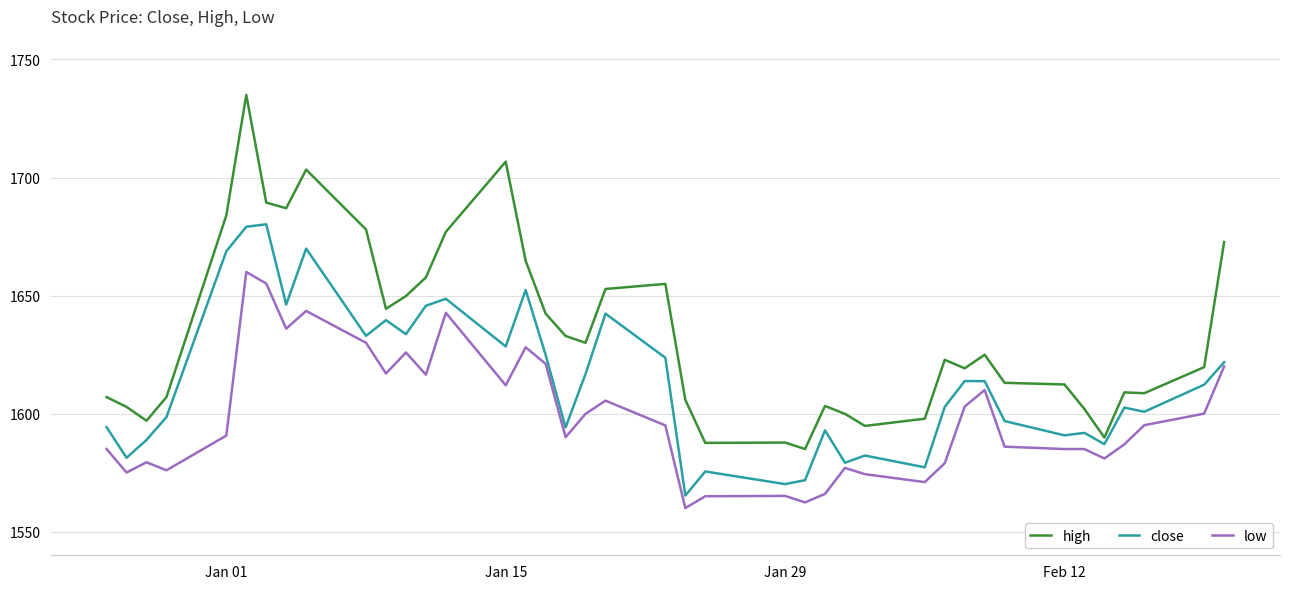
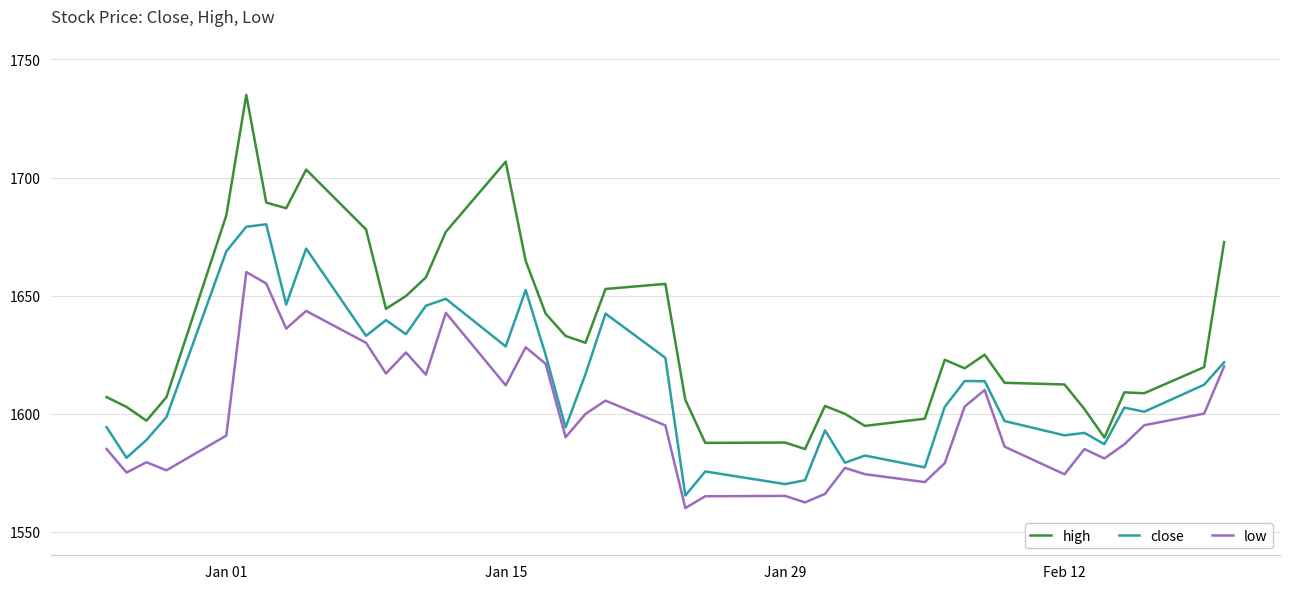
  {
    "high": {
      "Jan 01": 1684,
      "Jan 15": 1707,
      "Jan 29": 1588,
      "Feb 12": 1612
    },
    "close": {
      "Jan 01": 1669,
      "Jan 15": 1628,
      "Jan 29": 1570,
      "Feb 12": 1591
    },
    "low": {
      "Jan 01": 1591,
      "Jan 15": 1612,
      "Jan 29": 1565,
-     "Feb 12": 1585
+     "Feb 12": 1574
    }
  }
